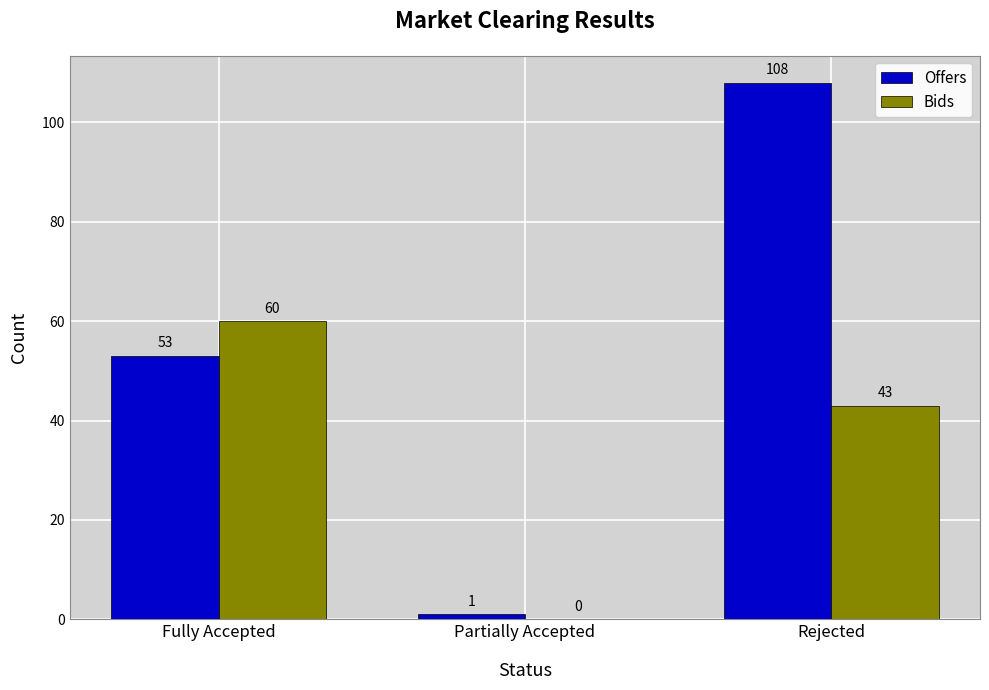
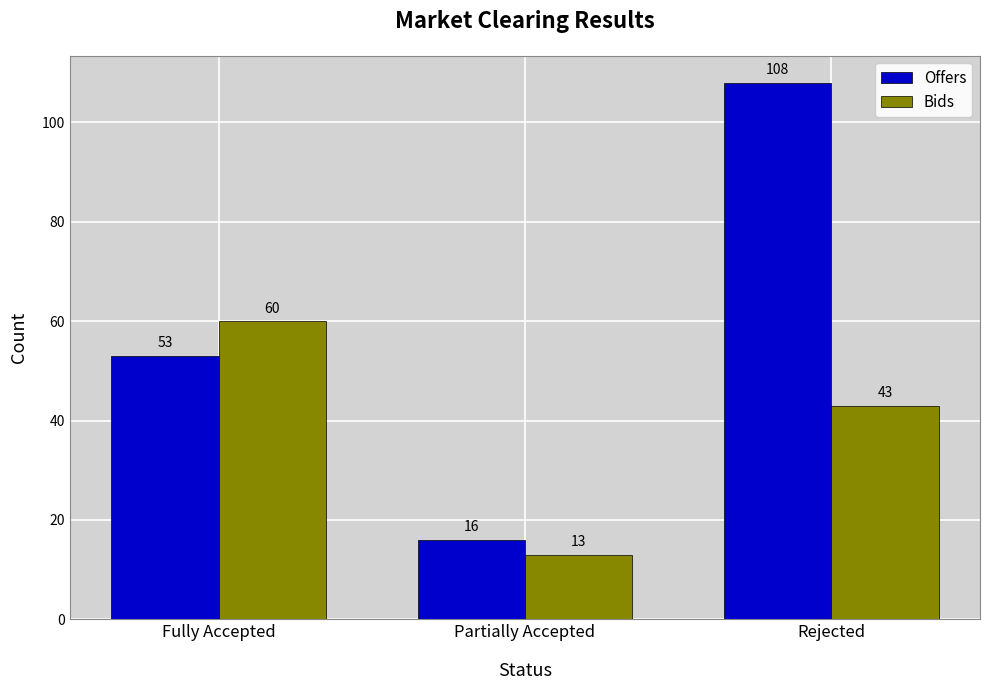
  {
    "Offers": {
      "Fully Accepted": 53,
-     "Partially Accepted": 1,
+     "Partially Accepted": 16,
      "Rejected": 108
    },
    "Bids": {
      "Fully Accepted": 60,
-     "Partially Accepted": 0,
+     "Partially Accepted": 13,
      "Rejected": 43
    }
  }
